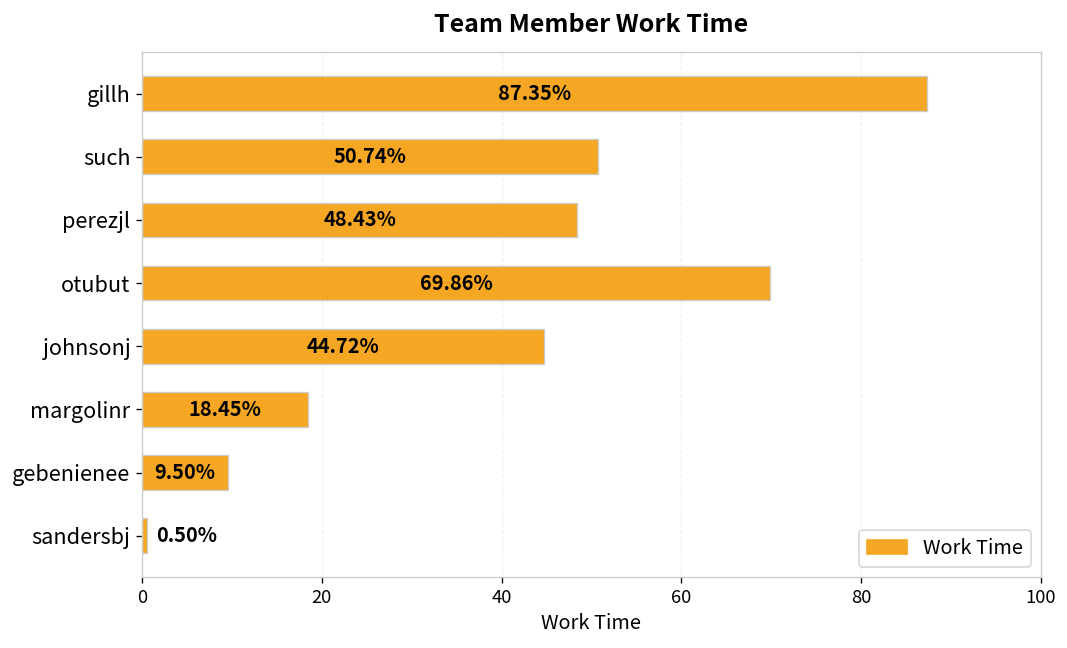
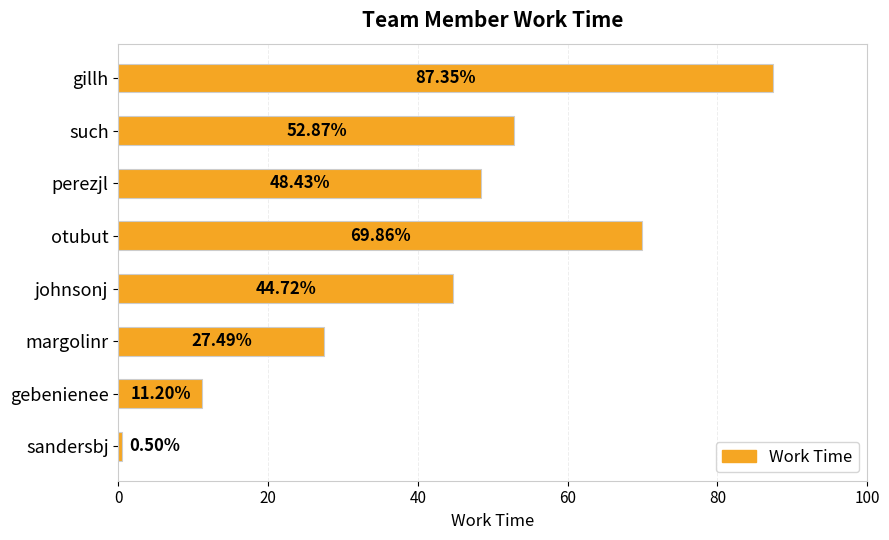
  {
    "gillh": "87.35%",
-   "such": "50.74%",
+   "such": "52.87%",
    "perezjl": "48.43%",
    "otubut": "69.86%",
    "johnsonj": "44.72%",
-   "margolinr": "18.45%",
-   "gebenienee": "9.50%",
+   "margolinr": "27.49%",
+   "gebenienee": "11.20%",
    "sandersbj": "0.50%"
  }
